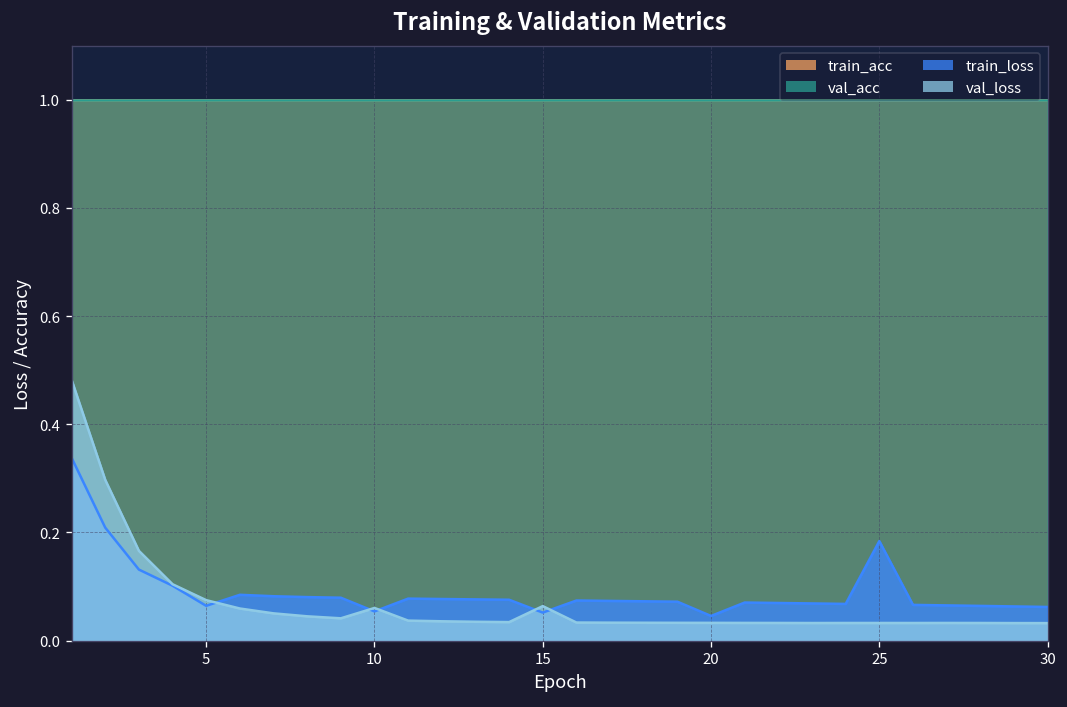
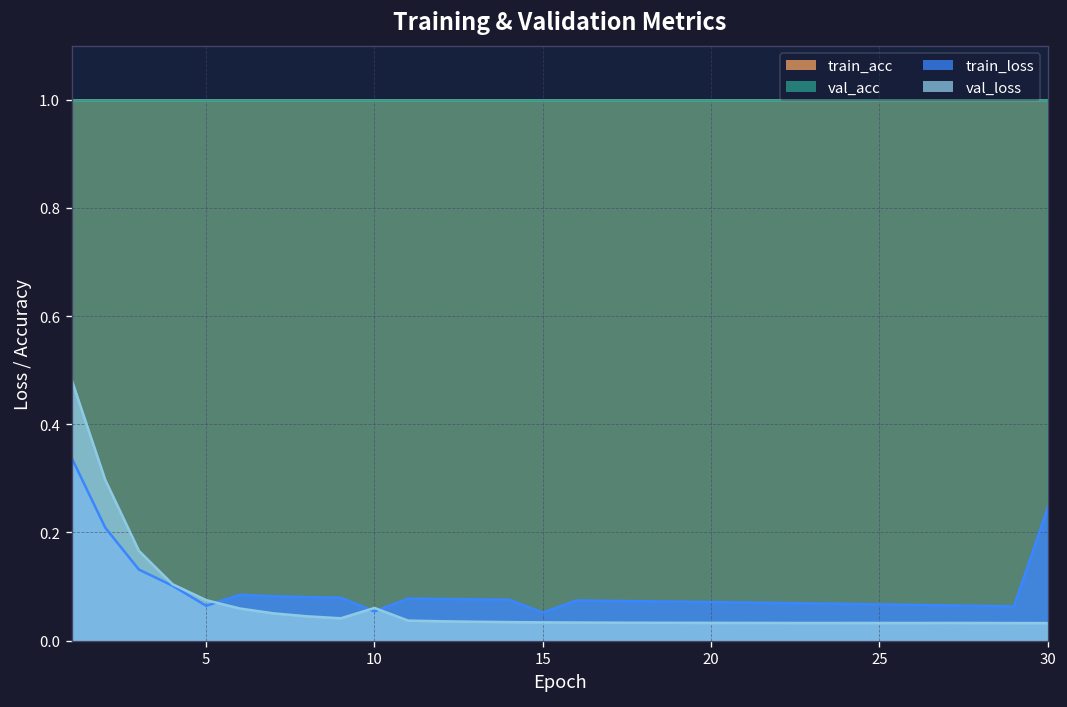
  {
    "val_acc": {
      "5": 1.00,
      "10": 1.00,
      "15": 1.00,
      "20": 1.00,
      "30": 1.00
    },
    "train_loss": {
      "5": 0.06,
      "10": 0.05,
      "15": 0.05,
-     "20": 0.05,
-     "25": 0.18,
-     "30": 0.06
+     "20": 0.07,
+     "25": 0.07,
+     "30": 0.25
    },
    "val_loss": {
      "5": 0.07,
      "10": 0.06,
-     "15": 0.06,
+     "15": 0.03,
      "20": 0.03,
      "25": 0.03,
      "30": 0.03
    }
  }
